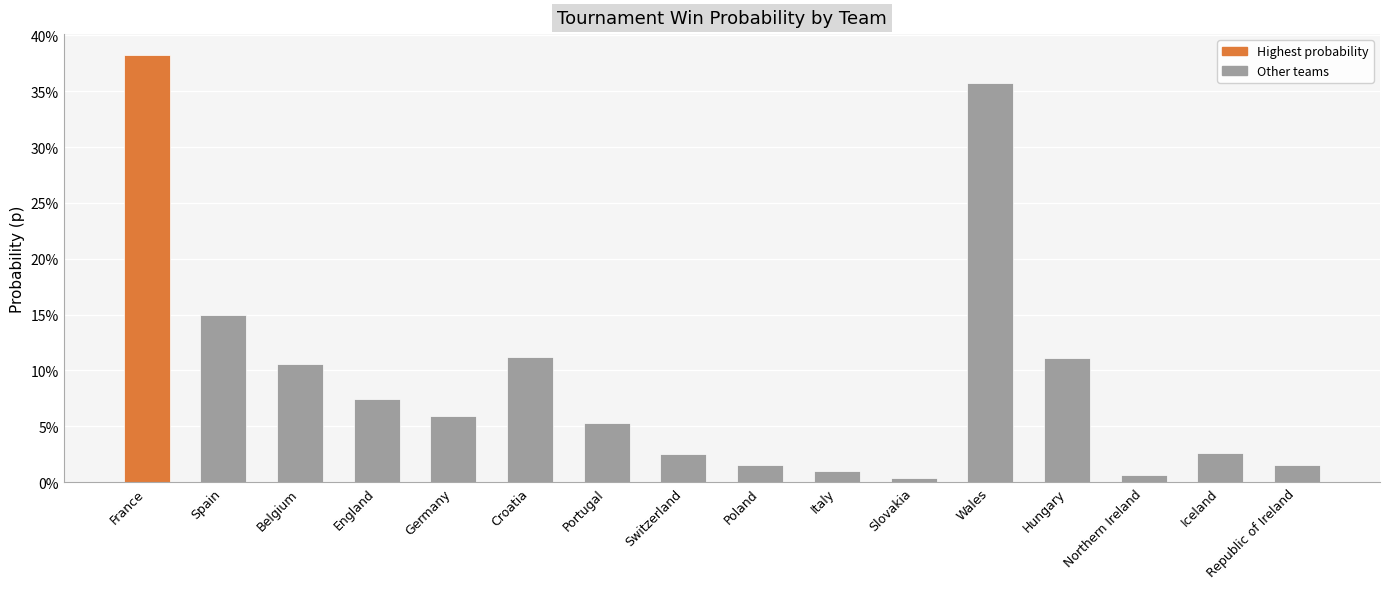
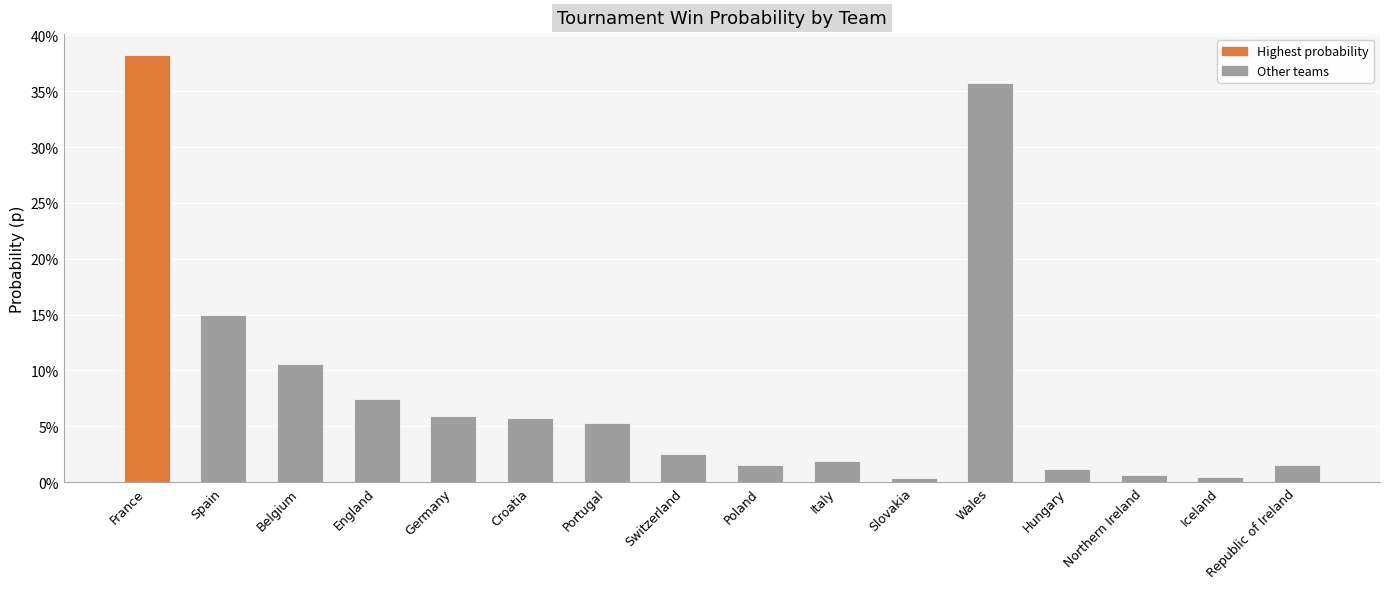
  {
    "France": "38.2%",
    "Spain": "15.0%",
    "Belgium": "10.6%",
    "England": "7.4%",
    "Germany": "5.9%",
-   "Croatia": "11.2%",
+   "Croatia": "5.7%",
    "Portugal": "5.3%",
    "Switzerland": "2.5%",
    "Poland": "1.5%",
-   "Italy": "1.0%",
+   "Italy": "1.9%",
    "Slovakia": "0.4%",
    "Wales": "35.7%",
-   "Hungary": "11.1%",
+   "Hungary": "1.2%",
    "Northern Ireland": "0.6%",
-   "Iceland": "2.6%",
+   "Iceland": "0.5%",
    "Republic of Ireland": "1.5%"
  }
